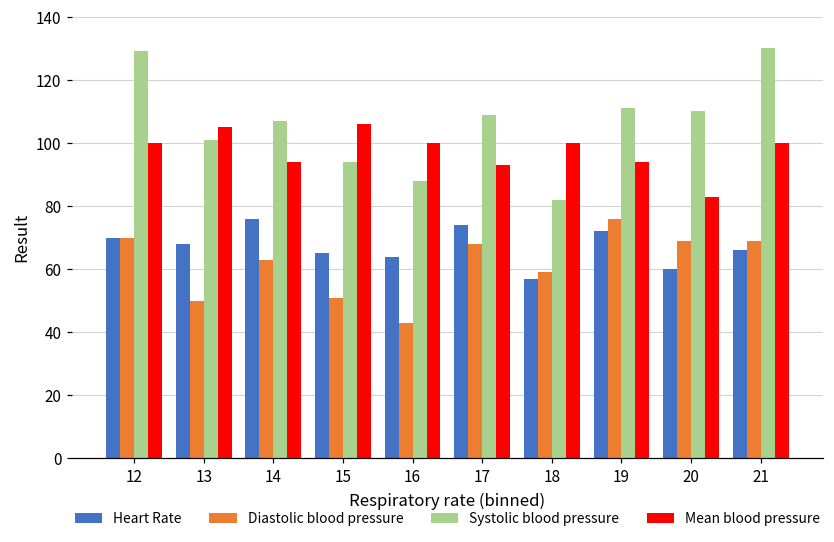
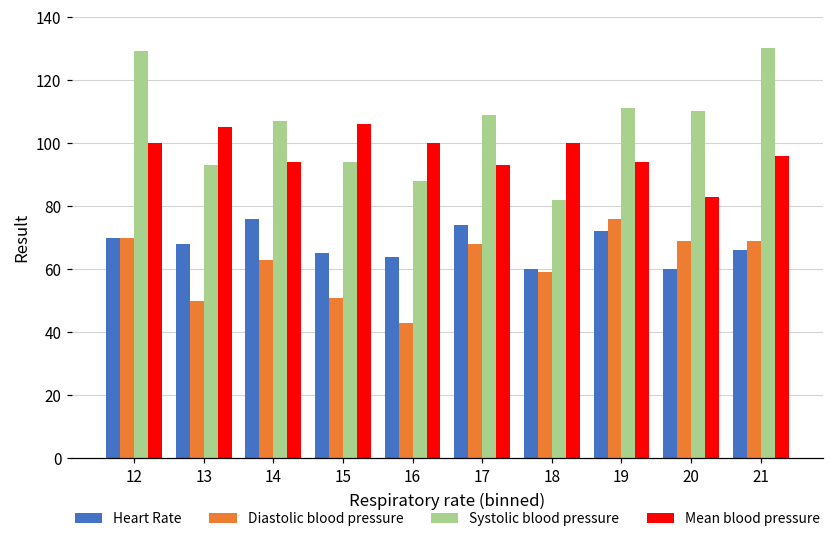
  {
    "Heart Rate": {
      "12": 70,
      "13": 68,
      "14": 76,
      "15": 65,
      "16": 64,
      "17": 74,
-     "18": 57,
+     "18": 60,
      "19": 72,
      "20": 60,
      "21": 66
    },
    "Diastolic blood pressure": {
      "12": 70,
      "13": 50,
      "14": 63,
      "15": 51,
      "16": 43,
      "17": 68,
      "18": 59,
      "19": 76,
      "20": 69,
      "21": 69
    },
    "Systolic blood pressure": {
      "12": 129,
-     "13": 101,
+     "13": 93,
      "14": 107,
      "15": 94,
      "16": 88,
      "17": 109,
      "18": 82,
      "19": 111,
      "20": 110,
      "21": 130
    },
    "Mean blood pressure": {
      "12": 100,
      "13": 105,
      "14": 94,
      "15": 106,
      "16": 100,
      "17": 93,
      "18": 100,
      "19": 94,
      "20": 83,
-     "21": 100
+     "21": 96
    }
  }
